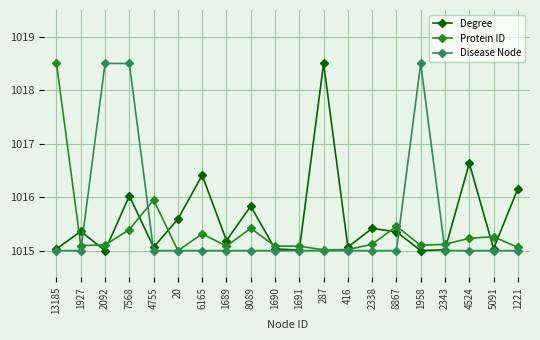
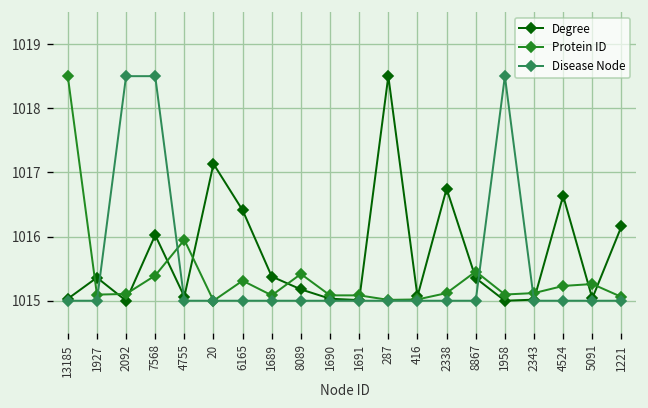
  {
    "Degree": {
      "1927": 1015.4,
      "2092": 1015.0,
      "7568": 1016.0,
      "4755": 1015.1,
-     "20": 1015.6,
+     "20": 1017.1,
      "6165": 1016.4,
-     "1689": 1015.2,
-     "8089": 1015.8,
+     "1689": 1015.4,
+     "8089": 1015.2,
      "287": 1018.5,
      "416": 1015.1,
-     "2338": 1015.4,
+     "2338": 1016.7,
      "8867": 1015.4,
      "1958": 1015.0,
      "4524": 1016.6,
      "1221": 1016.2
    }
  }
